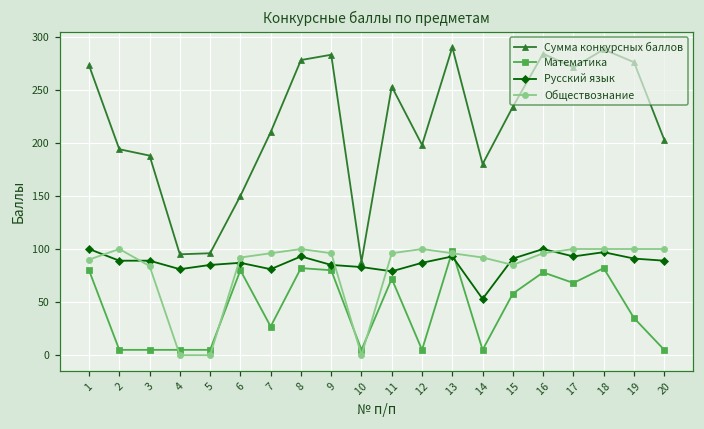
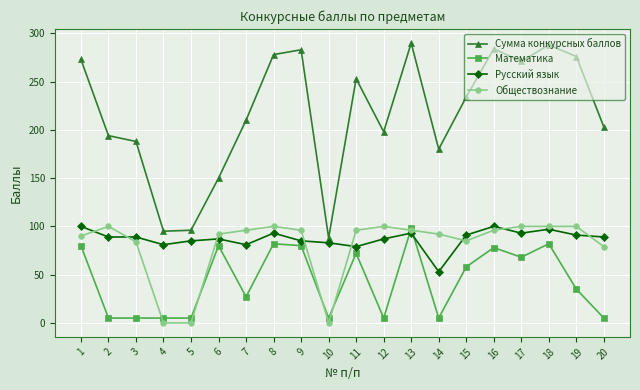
  {
    "Сумма конкурсных баллов": {
      "1": 270,
      "2": 190,
      "3": 190,
      "4": 100,
      "5": 100,
      "6": 150,
      "7": 210,
      "8": 280,
      "9": 280,
      "10": 90,
      "11": 250,
      "12": 200,
      "13": 290,
      "14": 180,
      "20": 200
    },
    "Математика": {
      "1": 80,
      "2": 10,
      "3": 10,
      "4": 10,
      "5": 10,
      "6": 80,
      "7": 30,
      "8": 80,
      "9": 80,
      "10": 10,
      "11": 70,
      "12": 10,
      "14": 10,
      "15": 60,
      "16": 80,
      "17": 70,
      "18": 80,
      "19": 40,
      "20": 10
    },
    "Русский язык": {
      "1": 100,
      "2": 90,
      "3": 90,
      "4": 80,
      "5": 90,
      "6": 90,
      "7": 80,
      "8": 90,
      "9": 90,
      "10": 80,
      "11": 80,
      "12": 90,
      "13": 90,
      "14": 50,
      "15": 90,
      "16": 100,
      "17": 90,
      "18": 100,
      "19": 90,
      "20": 90
    },
    "Обществознание": {
      "1": 90,
      "2": 100,
      "3": 80,
      "4": 0,
      "5": 0,
      "6": 90,
      "7": 100,
      "8": 100,
      "9": 100,
      "10": 0,
      "11": 100,
      "12": 100,
      "14": 90,
      "15": 90,
      "16": 100,
      "17": 100,
      "18": 100,
      "19": 100,
-     "20": 100
+     "20": 80
    }
  }
